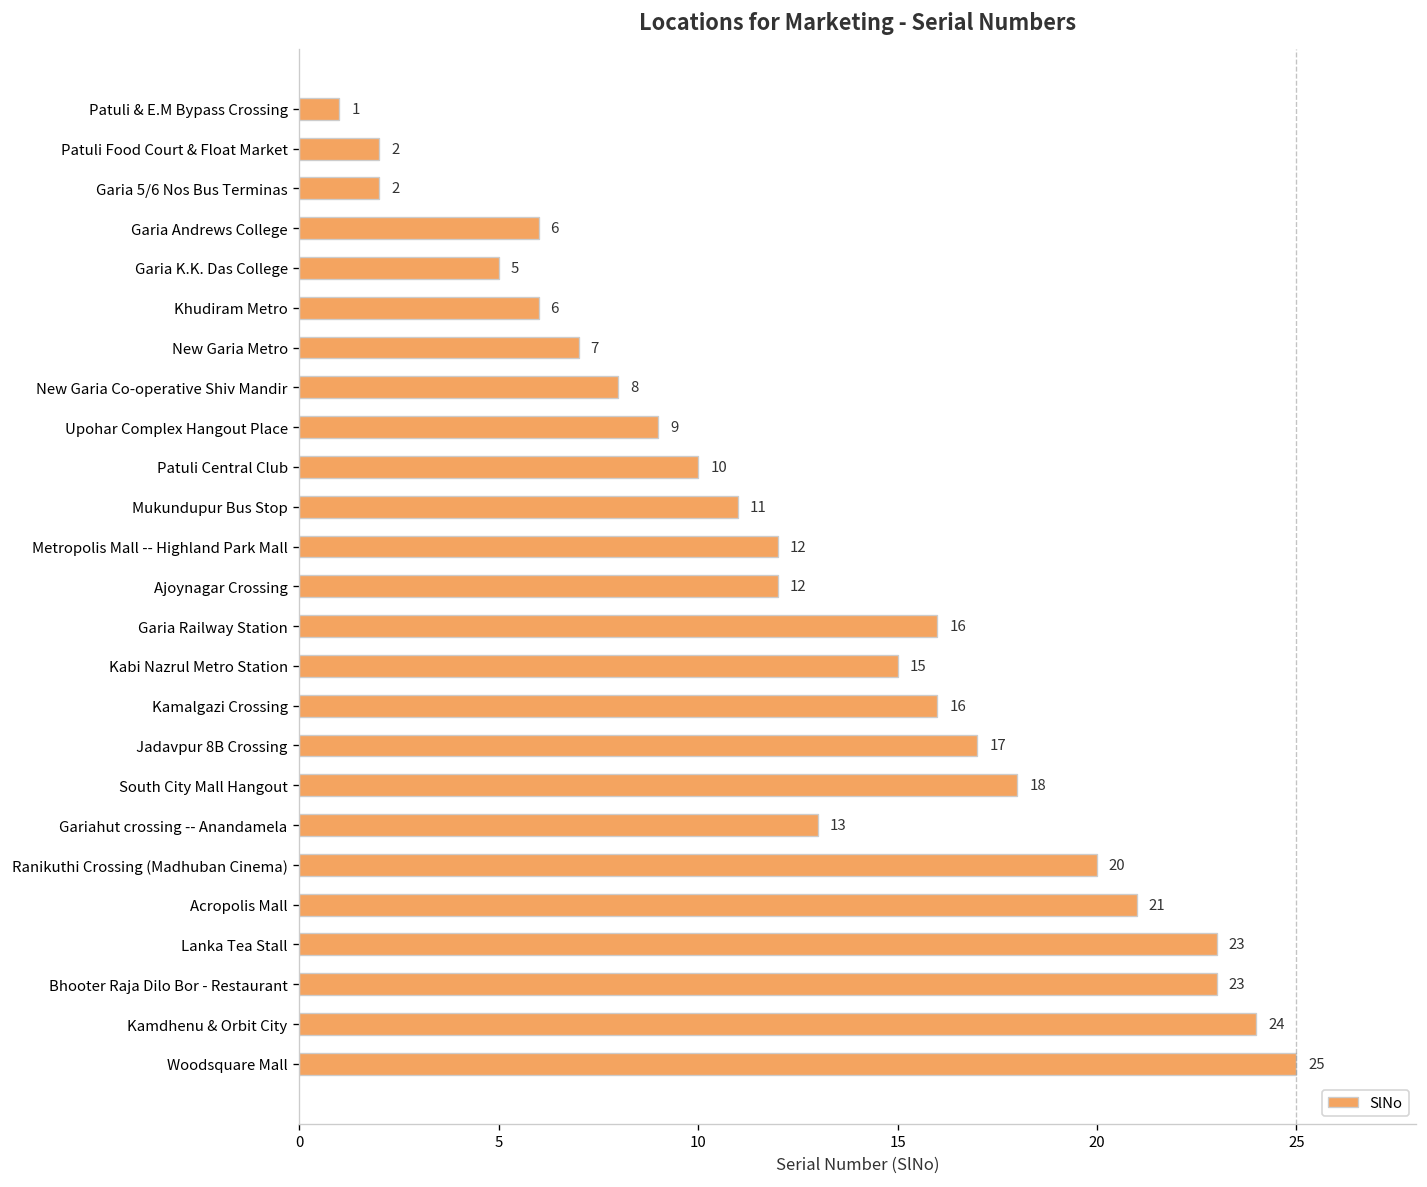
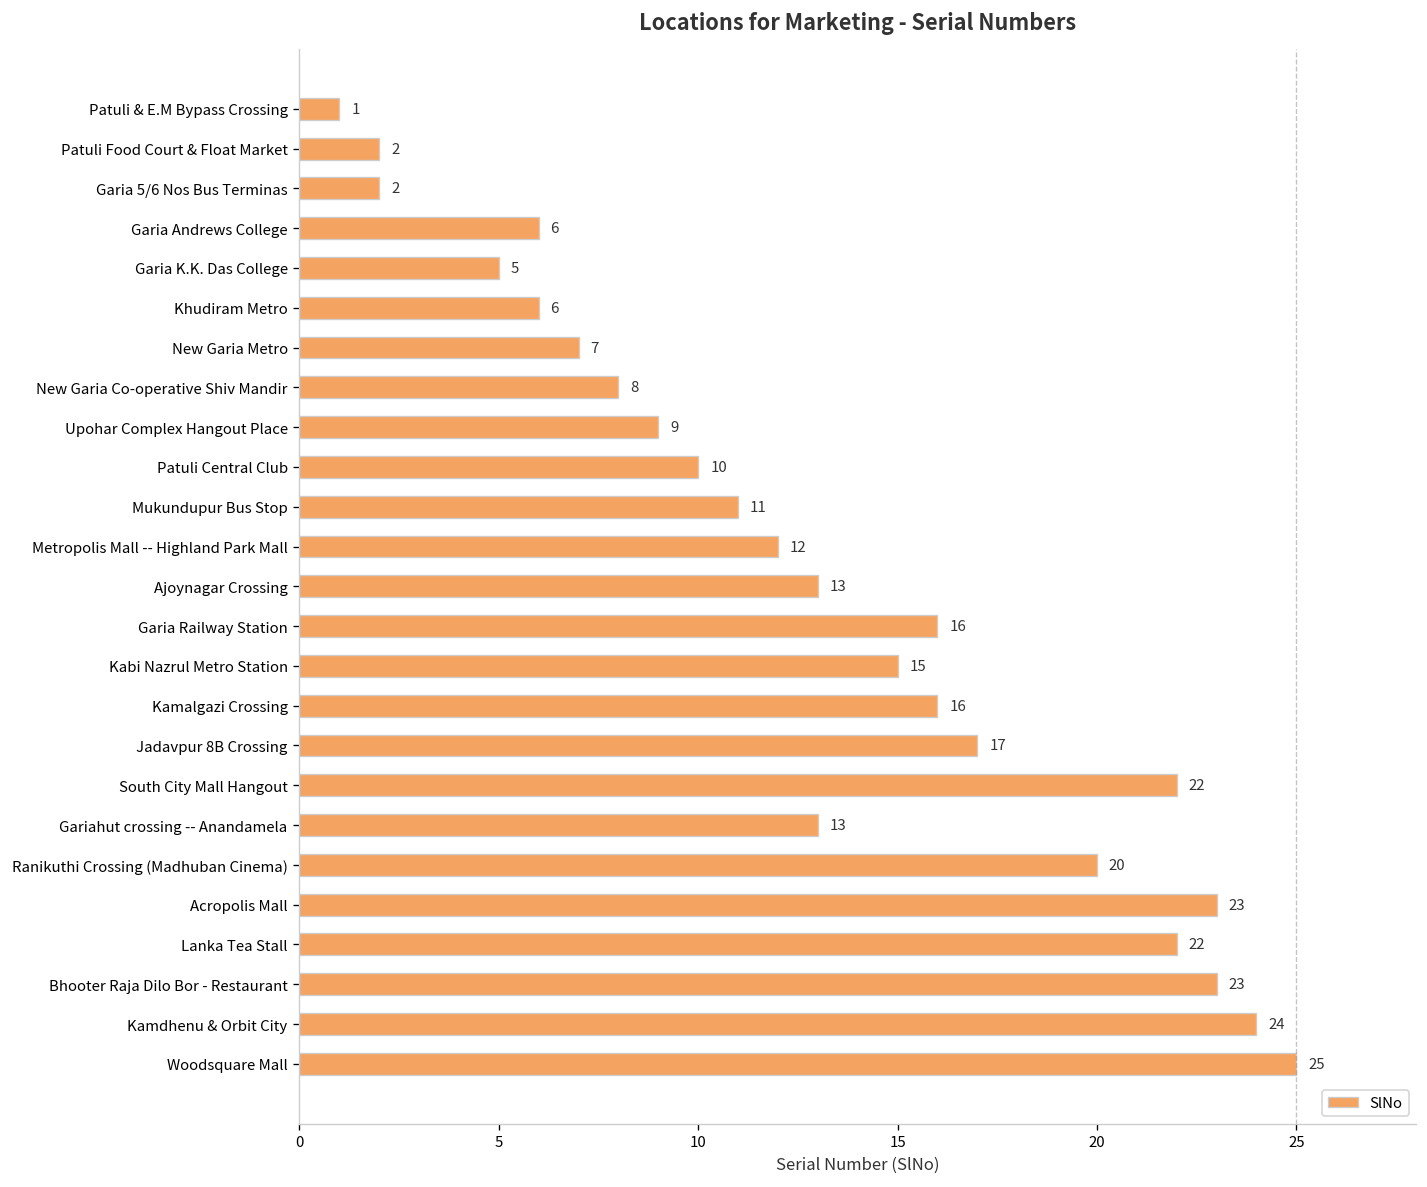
  {
    "Patuli & E.M Bypass Crossing": 1,
    "Patuli Food Court & Float Market": 2,
    "Garia 5/6 Nos Bus Terminas": 2,
    "Garia Andrews College": 6,
    "Garia K.K. Das College": 5,
    "Khudiram Metro": 6,
    "New Garia Metro": 7,
    "New Garia Co-operative Shiv Mandir": 8,
    "Upohar Complex Hangout Place": 9,
    "Patuli Central Club": 10,
    "Mukundupur Bus Stop": 11,
    "Metropolis Mall -- Highland Park Mall": 12,
-   "Ajoynagar Crossing": 12,
+   "Ajoynagar Crossing": 13,
    "Garia Railway Station": 16,
    "Kabi Nazrul Metro Station": 15,
    "Kamalgazi Crossing": 16,
    "Jadavpur 8B Crossing": 17,
-   "South City Mall Hangout": 18,
+   "South City Mall Hangout": 22,
    "Gariahut crossing -- Anandamela": 13,
    "Ranikuthi Crossing (Madhuban Cinema)": 20,
-   "Acropolis Mall": 21,
-   "Lanka Tea Stall": 23,
+   "Acropolis Mall": 23,
+   "Lanka Tea Stall": 22,
    "Bhooter Raja Dilo Bor - Restaurant": 23,
    "Kamdhenu & Orbit City": 24,
    "Woodsquare Mall": 25
  }
